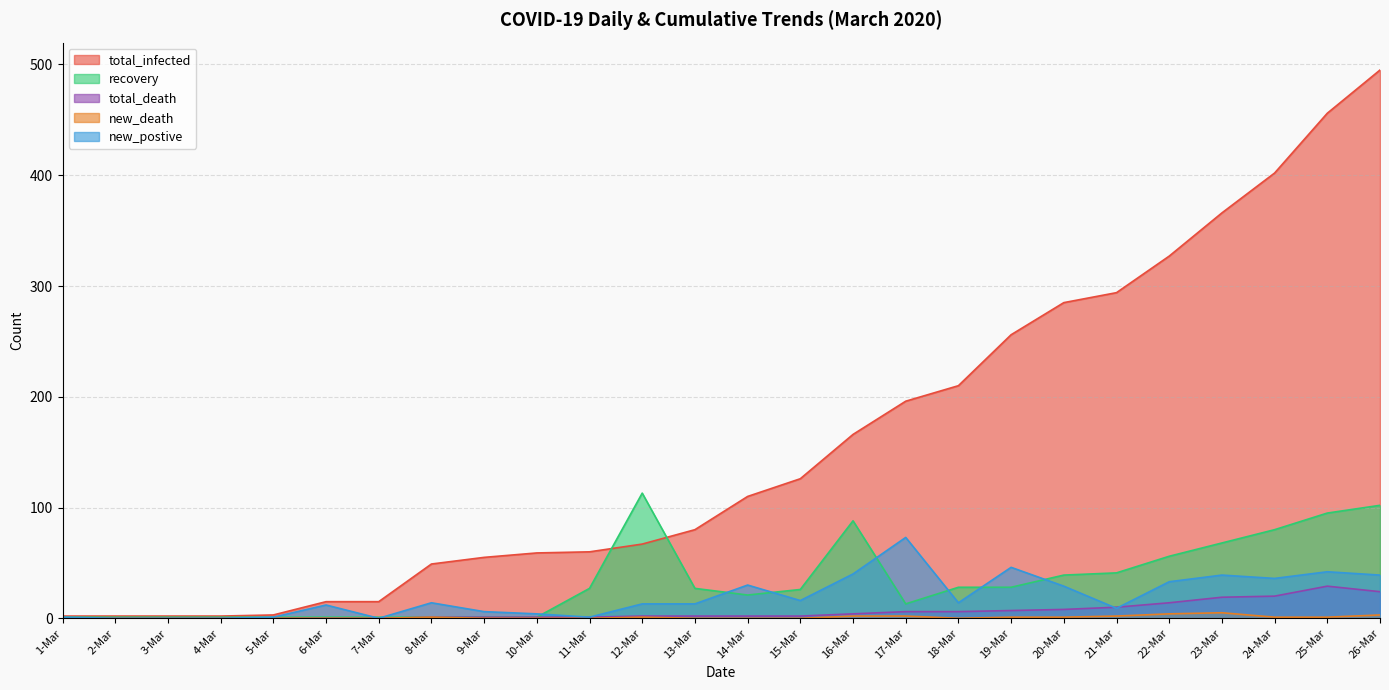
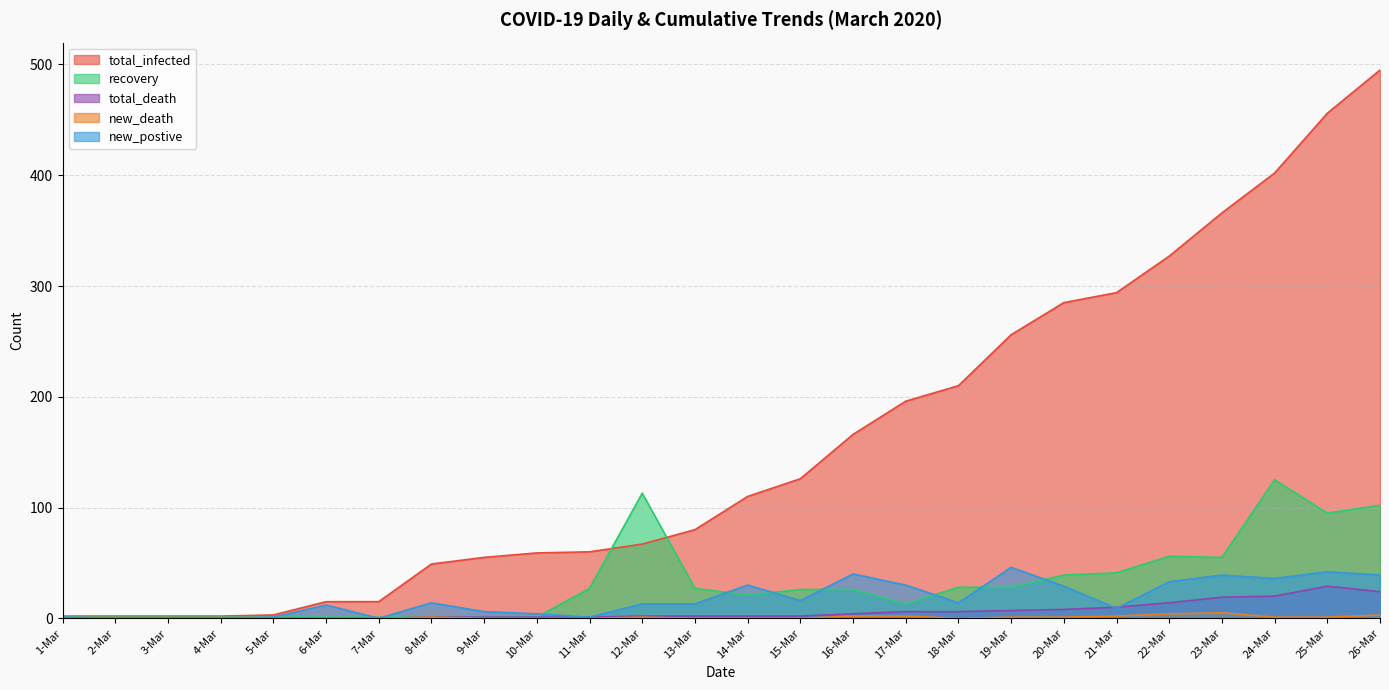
  {
    "recovery": {
      "11-Mar": 27,
      "12-Mar": 113,
      "13-Mar": 27,
      "14-Mar": 21,
      "15-Mar": 26,
-     "16-Mar": 88,
+     "16-Mar": 26,
      "17-Mar": 13,
      "18-Mar": 28,
      "19-Mar": 28,
      "20-Mar": 39,
      "21-Mar": 41,
      "22-Mar": 56,
-     "23-Mar": 68,
-     "24-Mar": 80,
+     "23-Mar": 55,
+     "24-Mar": 125,
      "25-Mar": 95,
      "26-Mar": 102
    },
    "total_death": {
      "17-Mar": 6,
      "18-Mar": 6,
      "19-Mar": 7,
      "20-Mar": 8,
      "22-Mar": 14,
      "23-Mar": 19,
      "24-Mar": 20,
      "25-Mar": 29,
      "26-Mar": 24
    },
    "new_postive": {
      "6-Mar": 12,
      "8-Mar": 14,
      "9-Mar": 6,
      "10-Mar": 4,
      "12-Mar": 13,
      "13-Mar": 13,
      "14-Mar": 30,
      "15-Mar": 16,
      "16-Mar": 40,
-     "17-Mar": 73,
+     "17-Mar": 30,
      "18-Mar": 14,
      "19-Mar": 46,
      "20-Mar": 29,
      "22-Mar": 33,
      "23-Mar": 39,
      "24-Mar": 36,
      "25-Mar": 42,
      "26-Mar": 39
    }
  }
